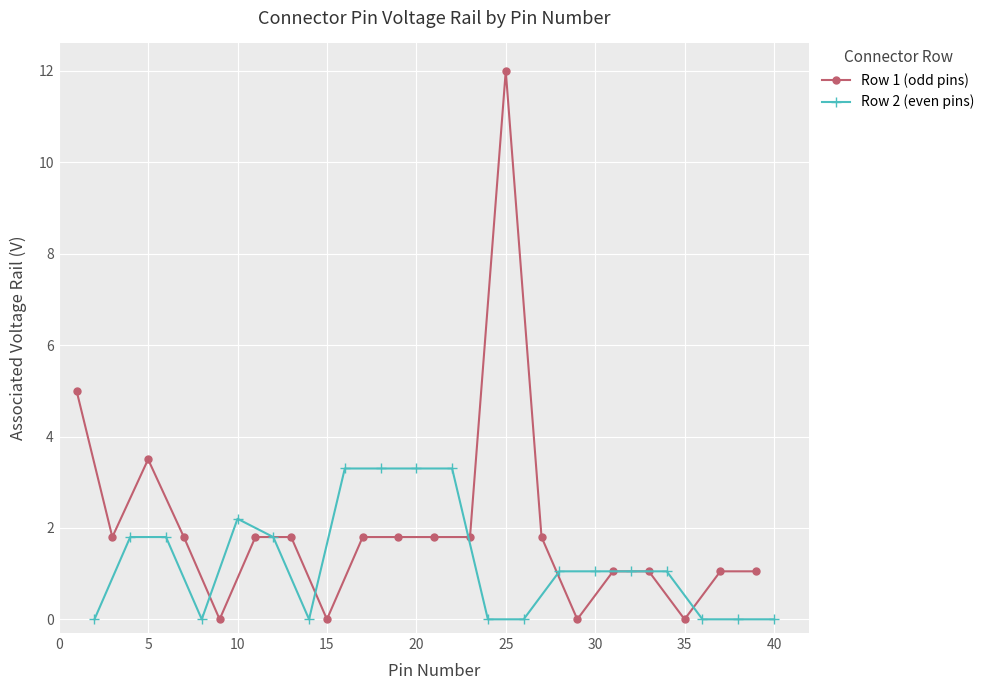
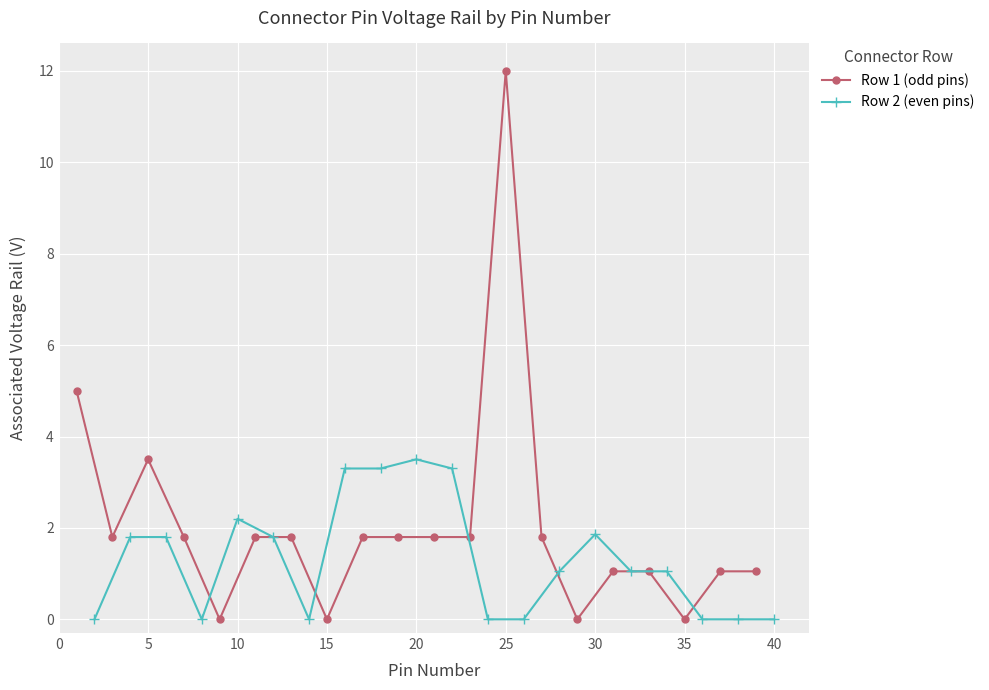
  {
    "Row 1 (odd pins)": {
      "5": 3.5,
      "15": 0.0,
      "25": 12.0,
      "35": 0.0
    },
    "Row 2 (even pins)": {
      "10": 2.2,
-     "20": 3.3,
-     "30": 1.1,
+     "20": 3.5,
+     "30": 1.9,
      "40": 0.0
    }
  }
